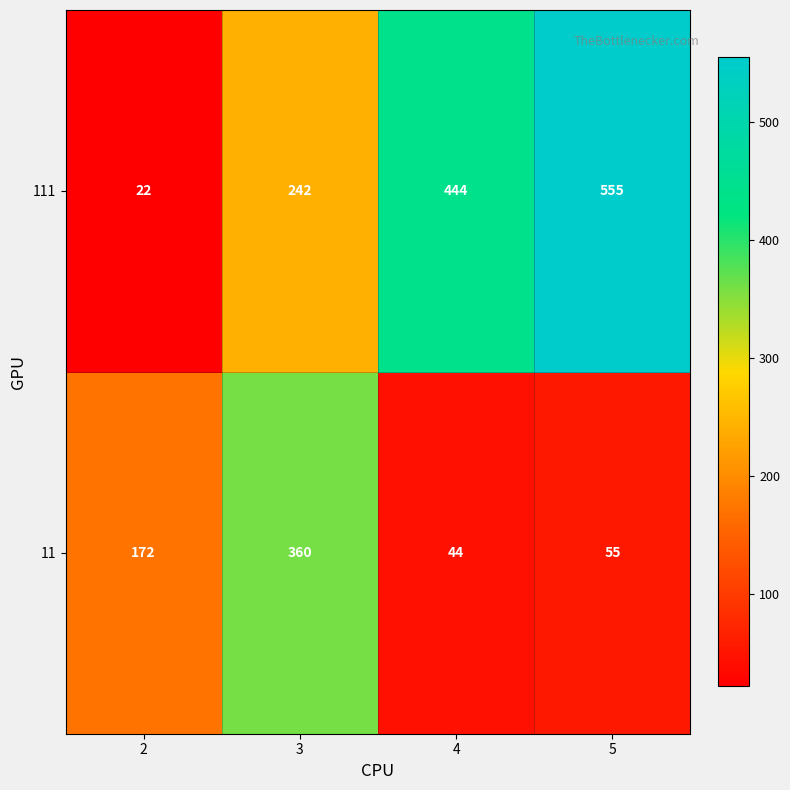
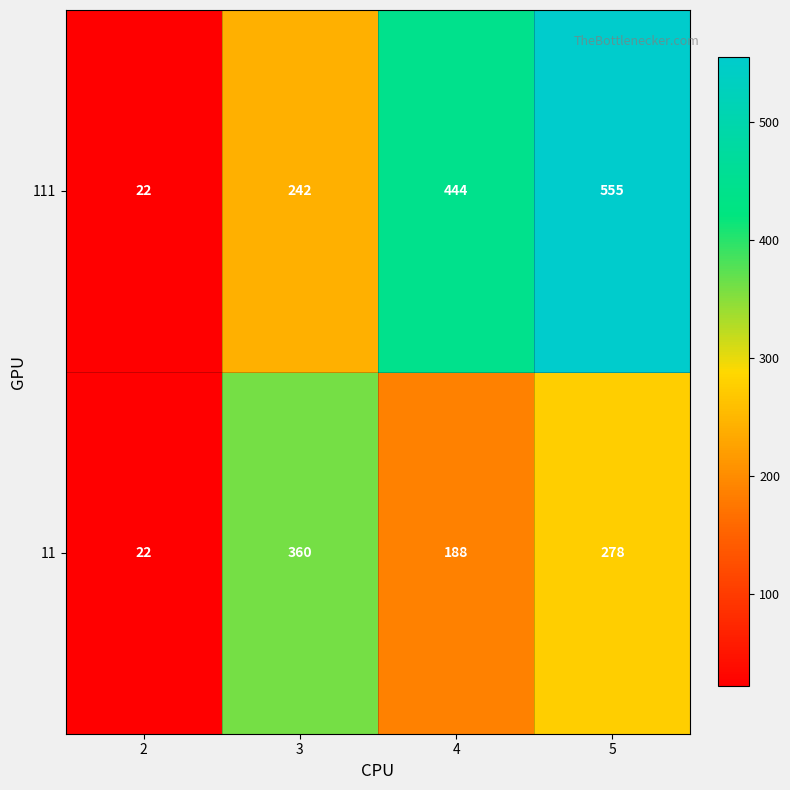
  {
    "111": {
      "2": 22,
      "3": 242,
      "4": 444,
      "5": 555
    },
    "11": {
-     "2": 172,
+     "2": 22,
      "3": 360,
-     "4": 44,
-     "5": 55
+     "4": 188,
+     "5": 278
    }
  }
